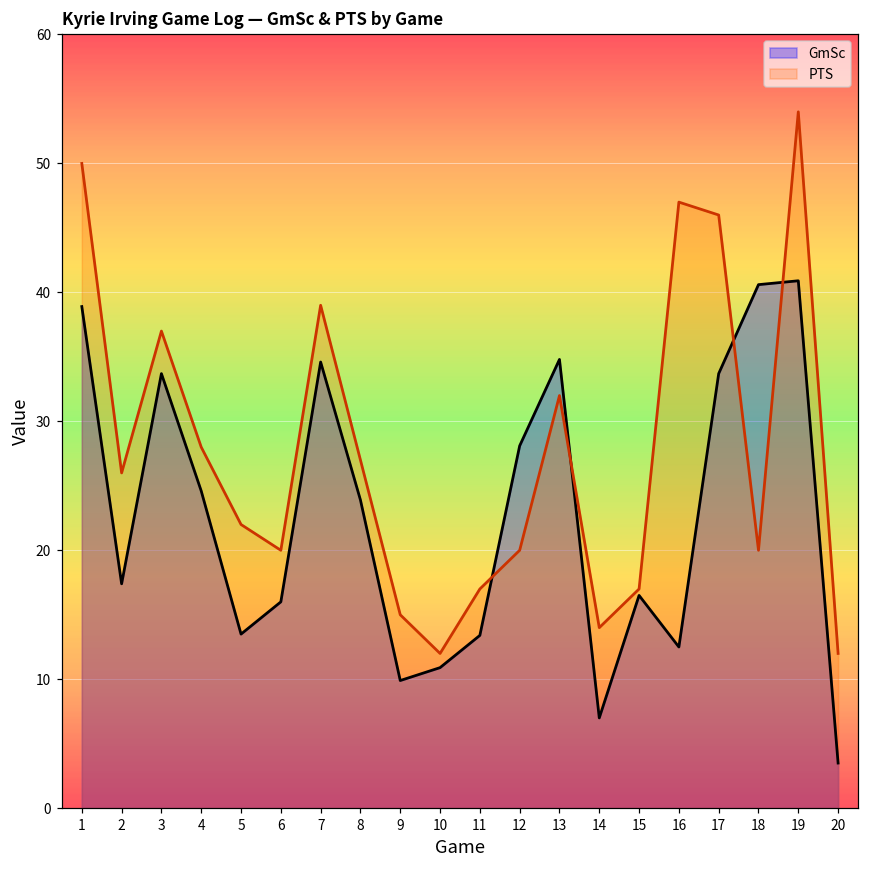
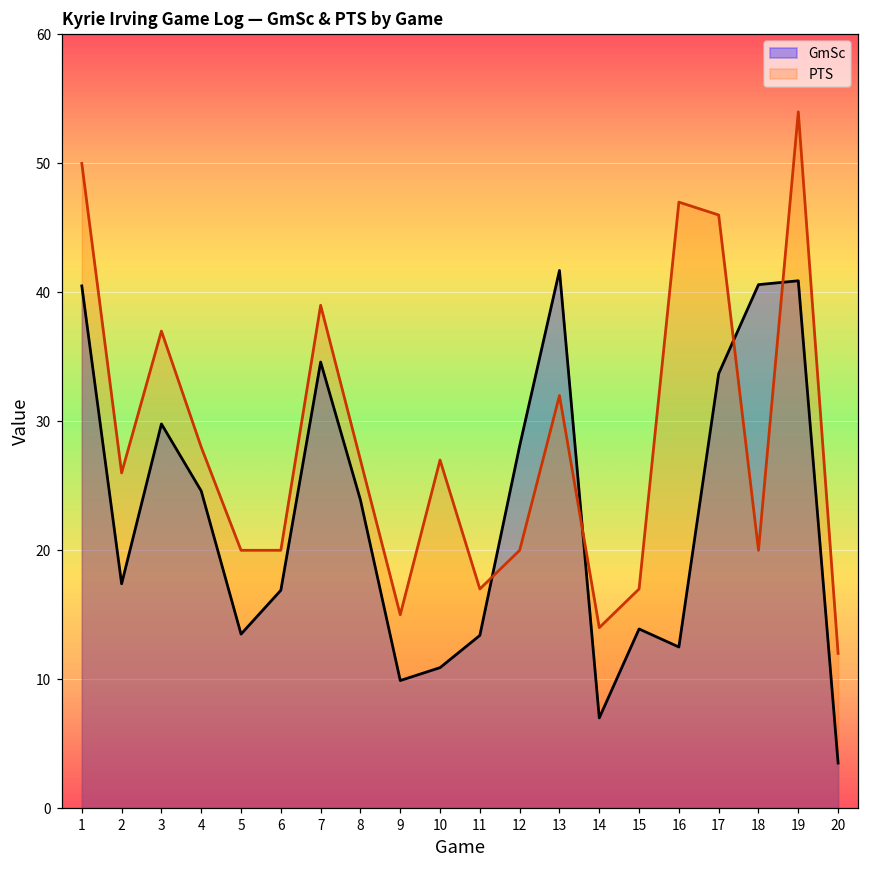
  {
    "GmSc": {
-     "1": 38.9,
+     "1": 40.5,
      "2": 17.4,
-     "3": 33.7,
+     "3": 29.8,
      "4": 24.6,
      "5": 13.5,
-     "6": 16.0,
+     "6": 16.9,
      "7": 34.6,
      "8": 23.9,
      "9": 9.9,
      "10": 10.9,
      "11": 13.4,
      "12": 28.1,
-     "13": 34.8,
+     "13": 41.7,
      "14": 7.0,
-     "15": 16.5,
+     "15": 13.9,
      "16": 12.5,
      "17": 33.7,
      "18": 40.6,
      "19": 40.9,
      "20": 3.5
    },
    "PTS": {
      "1": 50,
      "2": 26,
      "3": 37,
      "4": 28,
-     "5": 22,
+     "5": 20,
      "6": 20,
      "7": 39,
      "8": 27,
      "9": 15,
-     "10": 12,
+     "10": 27,
      "11": 17,
      "12": 20,
      "13": 32,
      "14": 14,
      "15": 17,
      "16": 47,
      "17": 46,
      "18": 20,
      "19": 54,
      "20": 12
    }
  }
